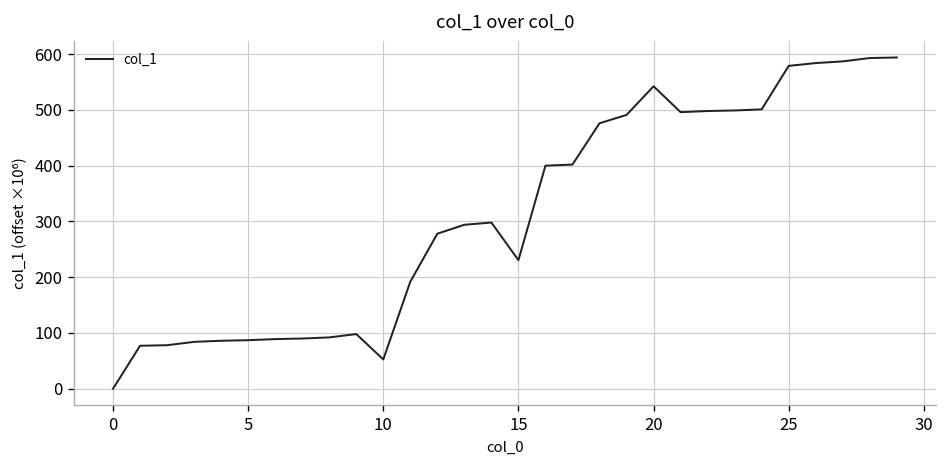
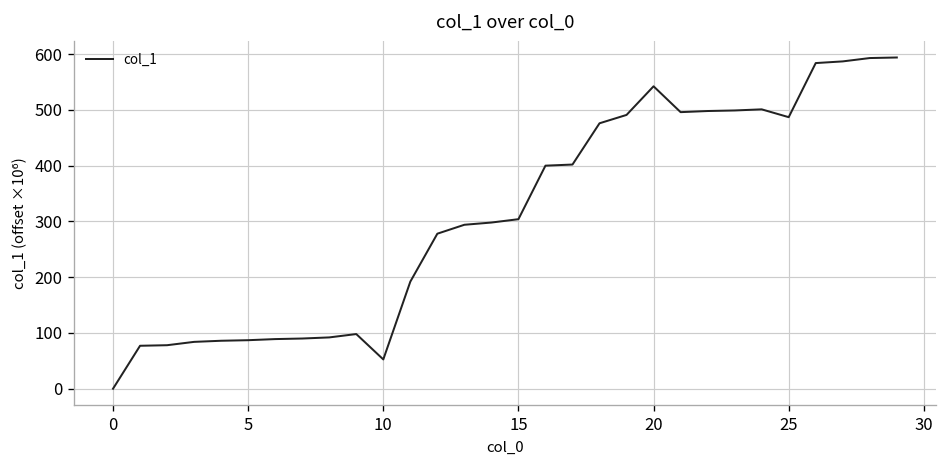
  {
    "0": 0,
    "5": 90,
    "10": 50,
-   "15": 230,
+   "15": 300,
    "20": 540,
-   "25": 580
+   "25": 490
  }
